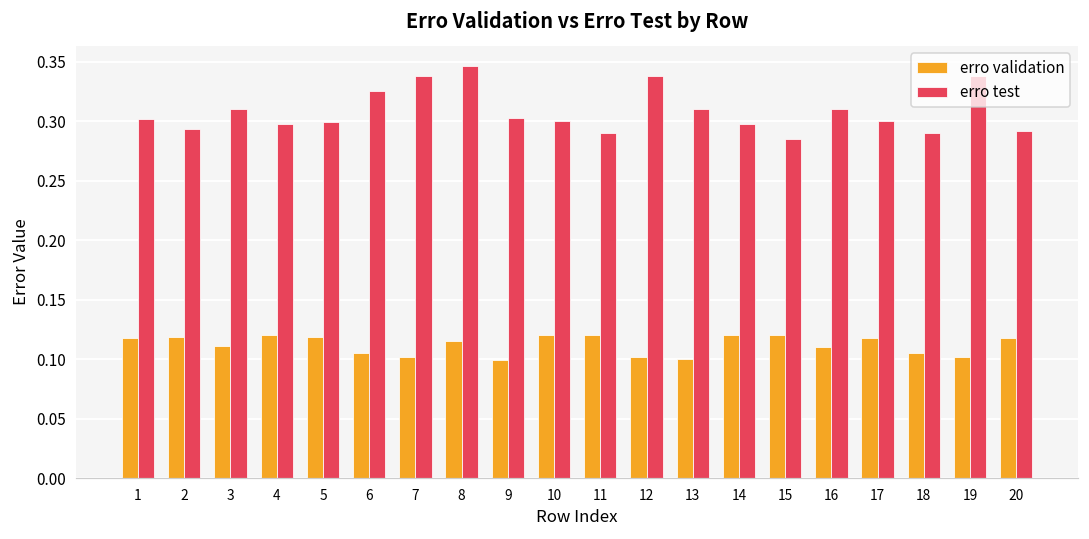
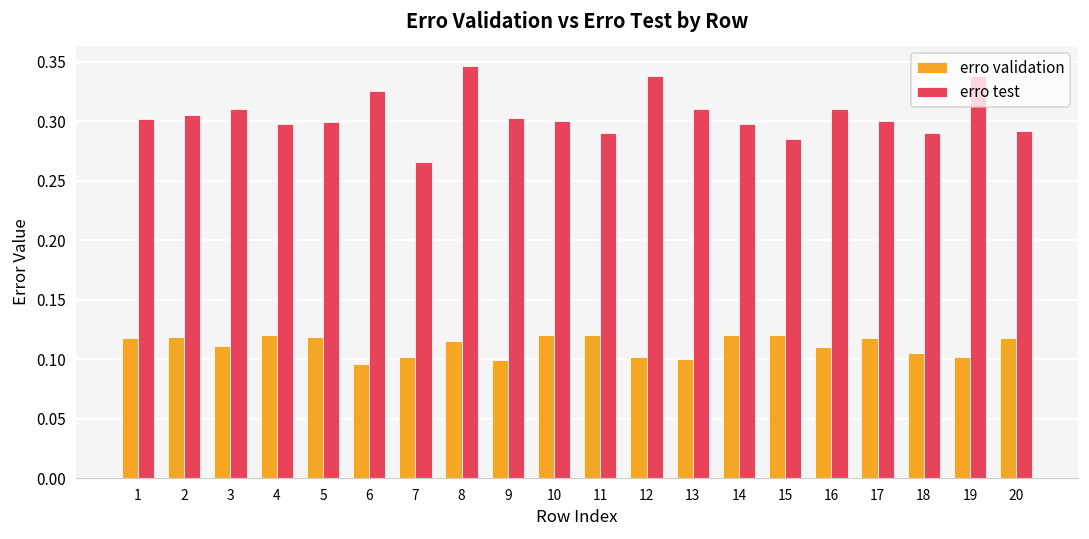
  {
    "erro validation": {
      "1": 0.118,
      "2": 0.119,
      "3": 0.111,
      "4": 0.120,
      "5": 0.119,
-     "6": 0.105,
+     "6": 0.096,
      "7": 0.102,
      "8": 0.115,
      "9": 0.099,
      "10": 0.120,
      "11": 0.120,
      "12": 0.102,
      "13": 0.100,
      "14": 0.120,
      "15": 0.120,
      "16": 0.110,
      "17": 0.118,
      "18": 0.105,
      "19": 0.102,
      "20": 0.118
    },
    "erro test": {
      "1": 0.302,
-     "2": 0.293,
+     "2": 0.305,
      "3": 0.310,
      "4": 0.298,
      "5": 0.299,
      "6": 0.325,
-     "7": 0.338,
+     "7": 0.266,
      "8": 0.346,
      "9": 0.303,
      "10": 0.300,
      "11": 0.290,
      "12": 0.338,
      "13": 0.310,
      "14": 0.298,
      "15": 0.285,
      "16": 0.310,
      "17": 0.300,
      "18": 0.290,
      "20": 0.292
    }
  }
